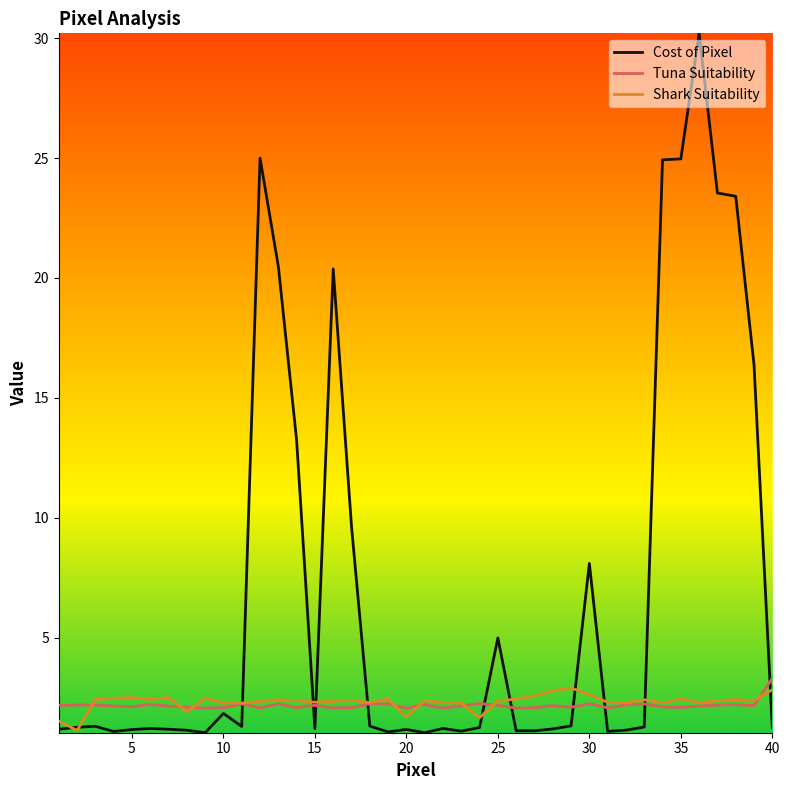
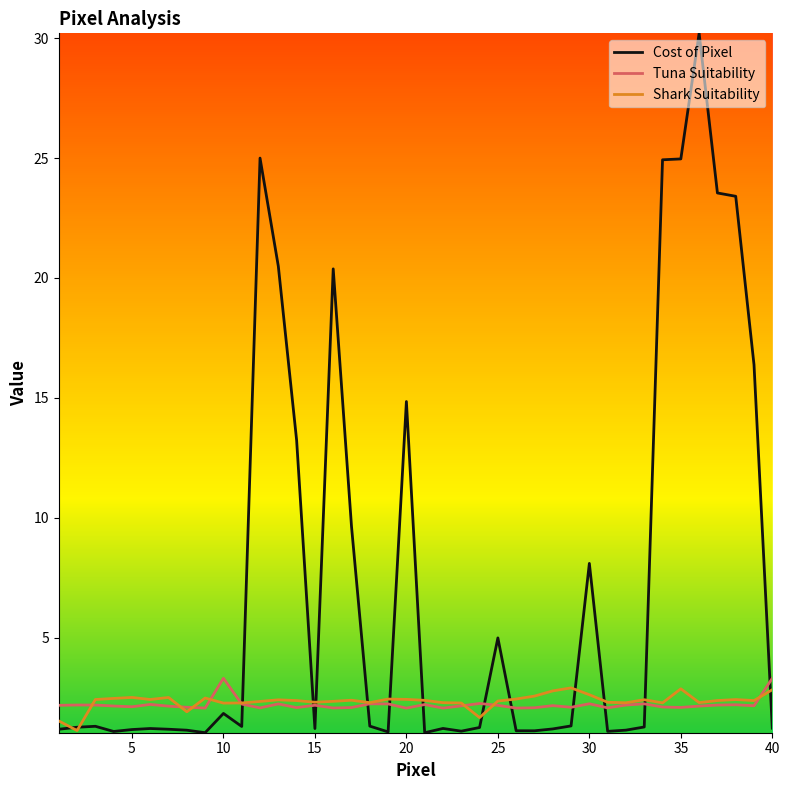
  {
    "Cost of Pixel": {
      "5": 1.2,
      "10": 1.8,
      "15": 1.2,
-     "20": 1.2,
+     "20": 14.8,
      "25": 5.0,
      "30": 8.1,
      "35": 25.0,
      "40": 1.2
    },
    "Tuna Suitability": {
      "5": 2.1,
-     "10": 2.1,
+     "10": 3.3,
      "15": 2.2,
      "20": 2.1,
      "25": 2.2,
      "30": 2.2,
      "35": 2.1,
      "40": 3.3
    },
    "Shark Suitability": {
      "5": 2.5,
      "10": 2.3,
      "15": 2.3,
-     "20": 1.7,
+     "20": 2.4,
      "25": 2.4,
      "30": 2.6,
-     "35": 2.4,
+     "35": 2.9,
      "40": 2.8
    }
  }
